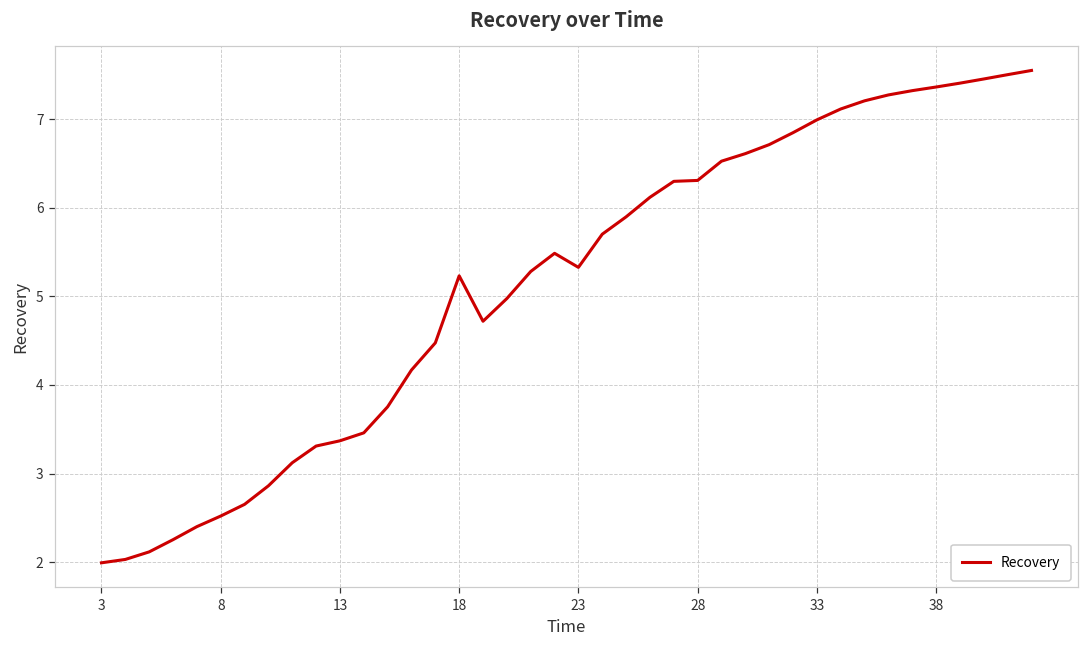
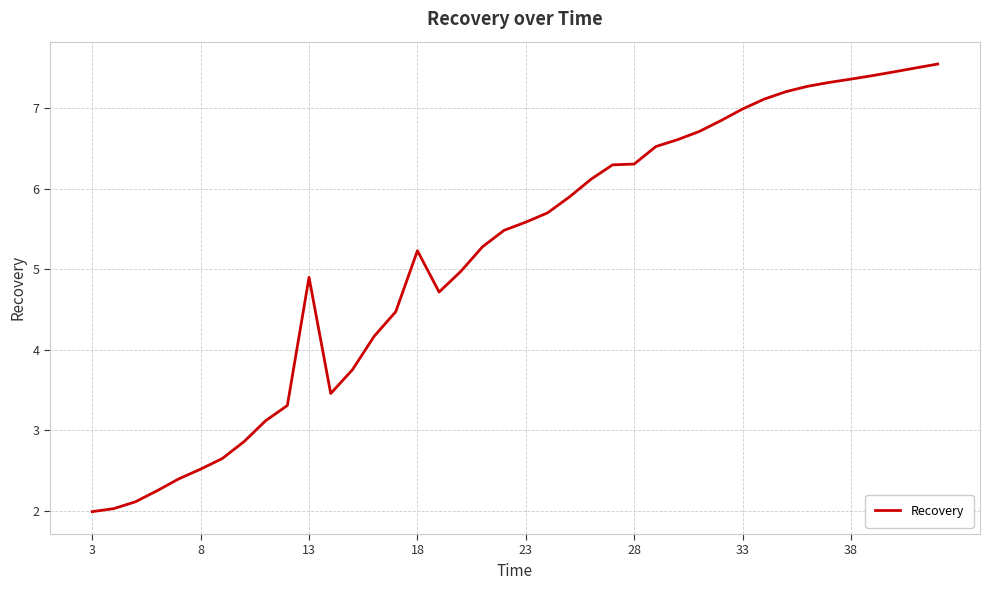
  {
    "3": 2.0,
    "8": 2.5,
-   "13": 3.4,
+   "13": 4.9,
    "18": 5.2,
-   "23": 5.3,
+   "23": 5.6,
    "28": 6.3,
    "33": 7.0,
    "38": 7.4
  }
